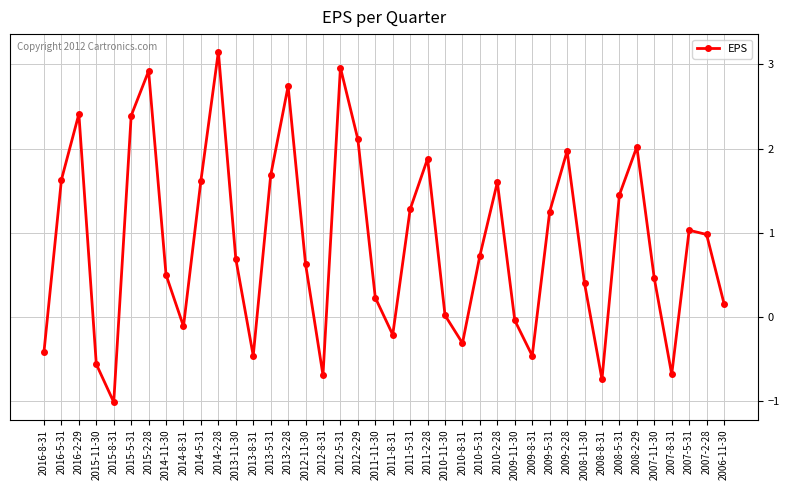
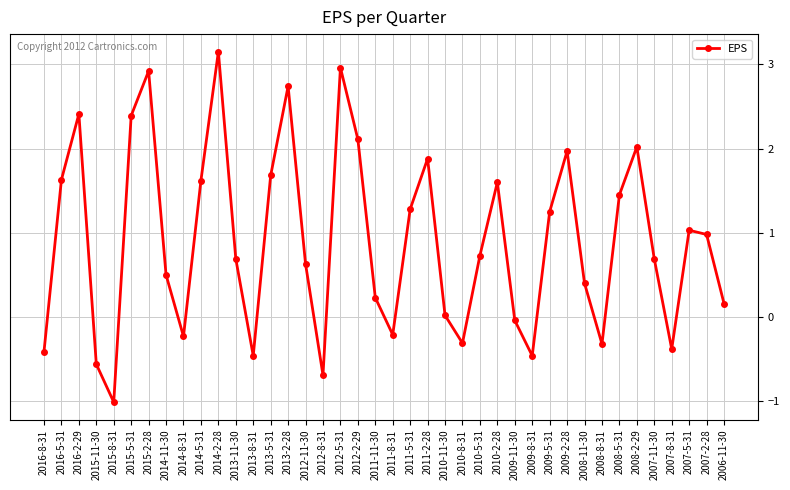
  {
    "2016-8-31": -0.4,
    "2016-5-31": 1.6,
    "2016-2-29": 2.4,
    "2015-11-30": -0.6,
    "2015-8-31": -1.0,
    "2015-5-31": 2.4,
    "2014-11-30": 0.5,
-   "2014-8-31": -0.1,
+   "2014-8-31": -0.2,
    "2014-5-31": 1.6,
    "2014-2-28": 3.2,
    "2013-11-30": 0.7,
    "2013-8-31": -0.5,
    "2013-5-31": 1.7,
    "2013-2-28": 2.7,
    "2012-11-30": 0.6,
    "2012-8-31": -0.7,
    "2012-5-31": 3.0,
    "2012-2-29": 2.1,
    "2011-11-30": 0.2,
    "2011-8-31": -0.2,
    "2011-5-31": 1.3,
    "2011-2-28": 1.9,
    "2010-11-30": 0.0,
    "2010-8-31": -0.3,
    "2010-5-31": 0.7,
    "2010-2-28": 1.6,
    "2009-11-30": 0.0,
    "2009-8-31": -0.5,
    "2009-5-31": 1.3,
    "2009-2-28": 2.0,
    "2008-11-30": 0.4,
-   "2008-8-31": -0.7,
+   "2008-8-31": -0.3,
    "2008-5-31": 1.5,
    "2008-2-29": 2.0,
-   "2007-11-30": 0.5,
-   "2007-8-31": -0.7,
+   "2007-11-30": 0.7,
+   "2007-8-31": -0.4,
    "2007-5-31": 1.0,
    "2007-2-28": 1.0,
    "2006-11-30": 0.2
  }
